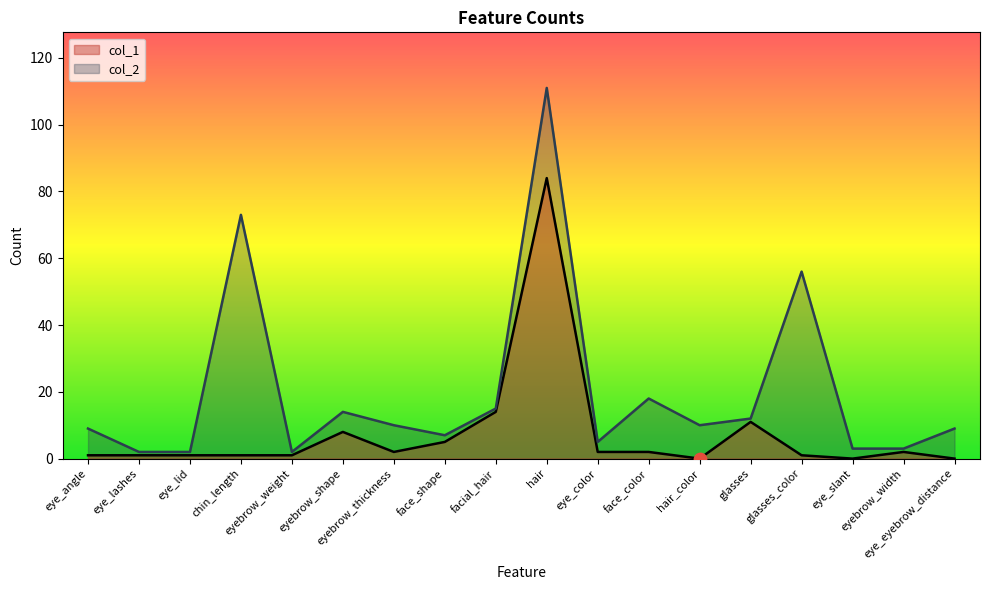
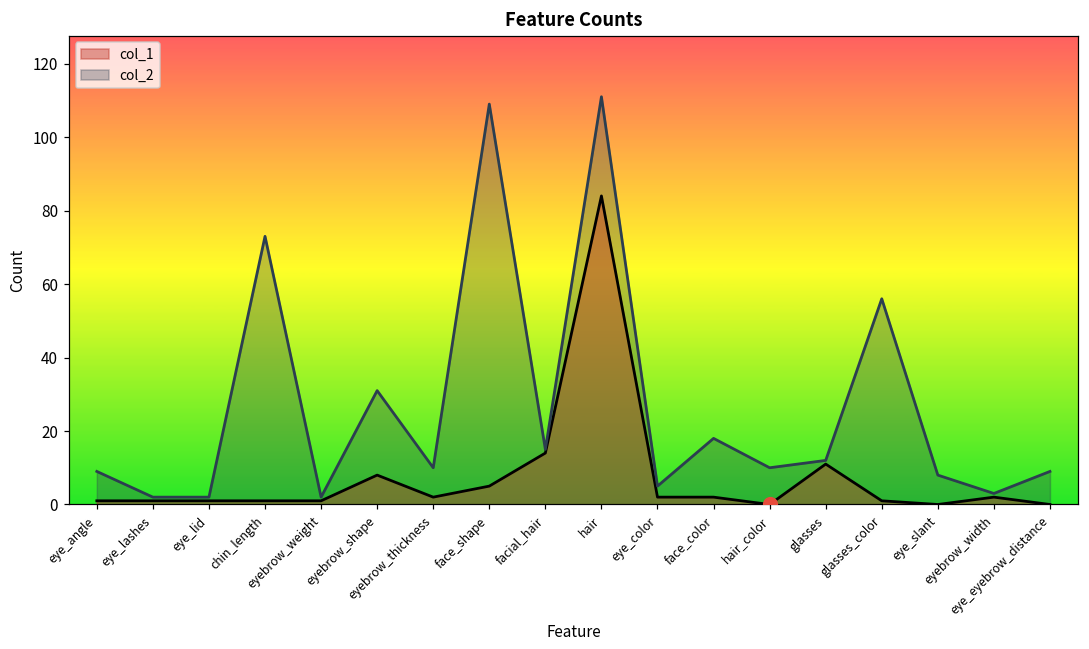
  {
    "col_2": {
      "eye_angle": 9,
      "eye_lashes": 2,
      "eye_lid": 2,
      "chin_length": 73,
      "eyebrow_weight": 2,
-     "eyebrow_shape": 14,
+     "eyebrow_shape": 31,
      "eyebrow_thickness": 10,
-     "face_shape": 7,
+     "face_shape": 109,
      "facial_hair": 15,
      "hair": 111,
      "eye_color": 5,
      "face_color": 18,
      "hair_color": 10,
      "glasses": 12,
      "glasses_color": 56,
-     "eye_slant": 3,
+     "eye_slant": 8,
      "eyebrow_width": 3,
      "eye_eyebrow_distance": 9
    }
  }
